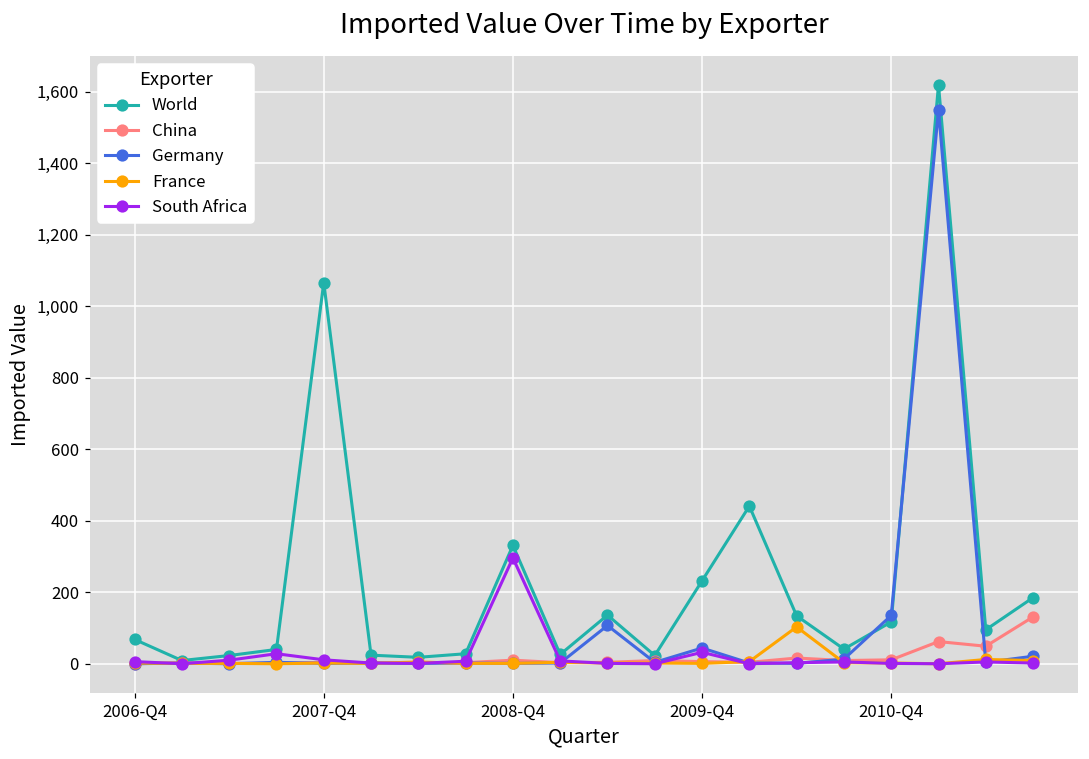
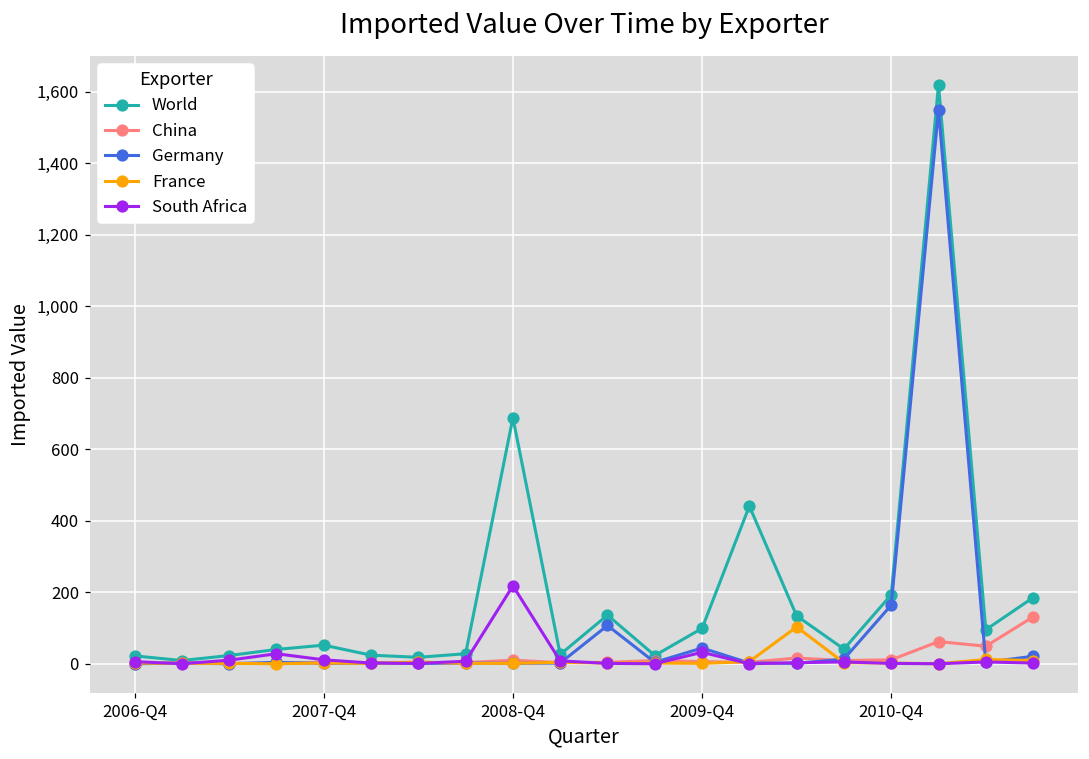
  {
    "World": {
-     "2006-Q4": "70",
-     "2007-Q4": "1,070",
-     "2008-Q4": "330",
-     "2009-Q4": "230",
-     "2010-Q4": "120"
+     "2006-Q4": "20",
+     "2007-Q4": "50",
+     "2008-Q4": "690",
+     "2009-Q4": "100",
+     "2010-Q4": "190"
    },
    "China": {
      "2008-Q4": "10",
      "2010-Q4": "10"
    },
    "Germany": {
      "2009-Q4": "40",
-     "2010-Q4": "140"
+     "2010-Q4": "160"
    },
    "South Africa": {
-     "2008-Q4": "300",
+     "2008-Q4": "220",
      "2009-Q4": "30"
    }
  }
